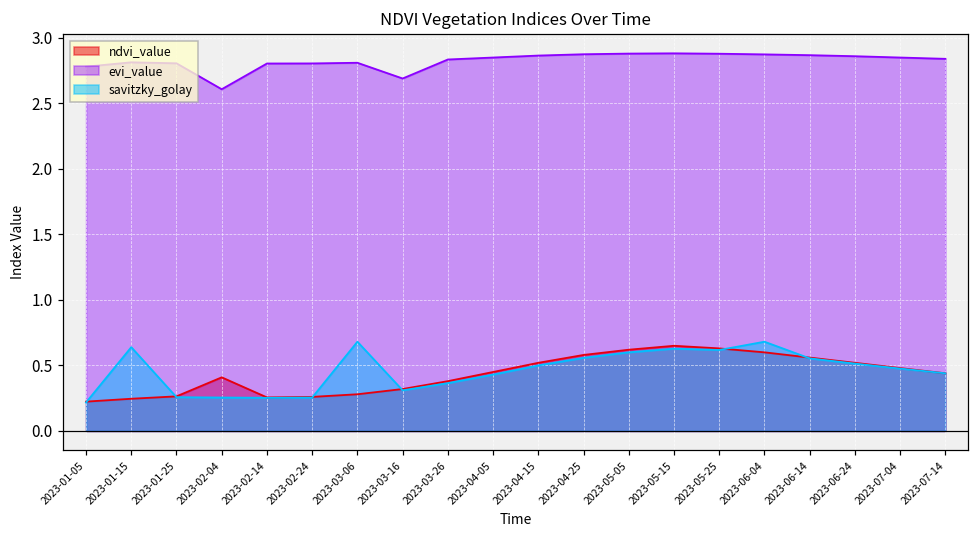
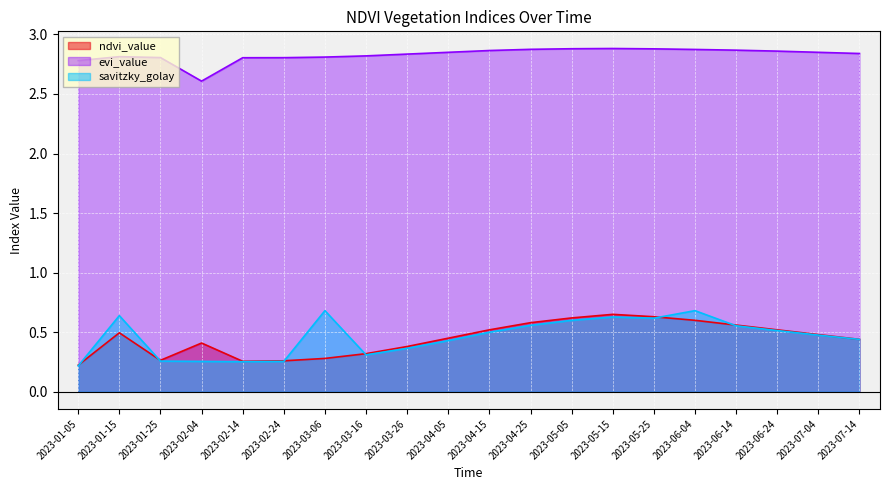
  {
    "ndvi_value": {
-     "2023-01-15": 0.25,
+     "2023-01-15": 0.50,
      "2023-02-04": 0.41,
      "2023-03-06": 0.28,
      "2023-04-25": 0.58,
      "2023-05-15": 0.65,
      "2023-06-04": 0.60
    },
    "evi_value": {
      "2023-02-04": 2.61,
      "2023-02-14": 2.80,
      "2023-02-24": 2.81,
      "2023-03-06": 2.81,
-     "2023-03-16": 2.69,
+     "2023-03-16": 2.82,
      "2023-03-26": 2.84,
      "2023-04-05": 2.85,
      "2023-04-15": 2.87,
      "2023-04-25": 2.88,
      "2023-05-05": 2.88,
      "2023-05-15": 2.88,
      "2023-05-25": 2.88,
      "2023-06-04": 2.87,
      "2023-06-14": 2.87,
      "2023-06-24": 2.86,
      "2023-07-04": 2.85,
      "2023-07-14": 2.84
    },
    "savitzky_golay": {
      "2023-01-15": 0.64,
      "2023-02-04": 0.26,
      "2023-03-06": 0.68,
      "2023-04-25": 0.56,
      "2023-05-15": 0.63,
      "2023-06-04": 0.68
    }
  }
